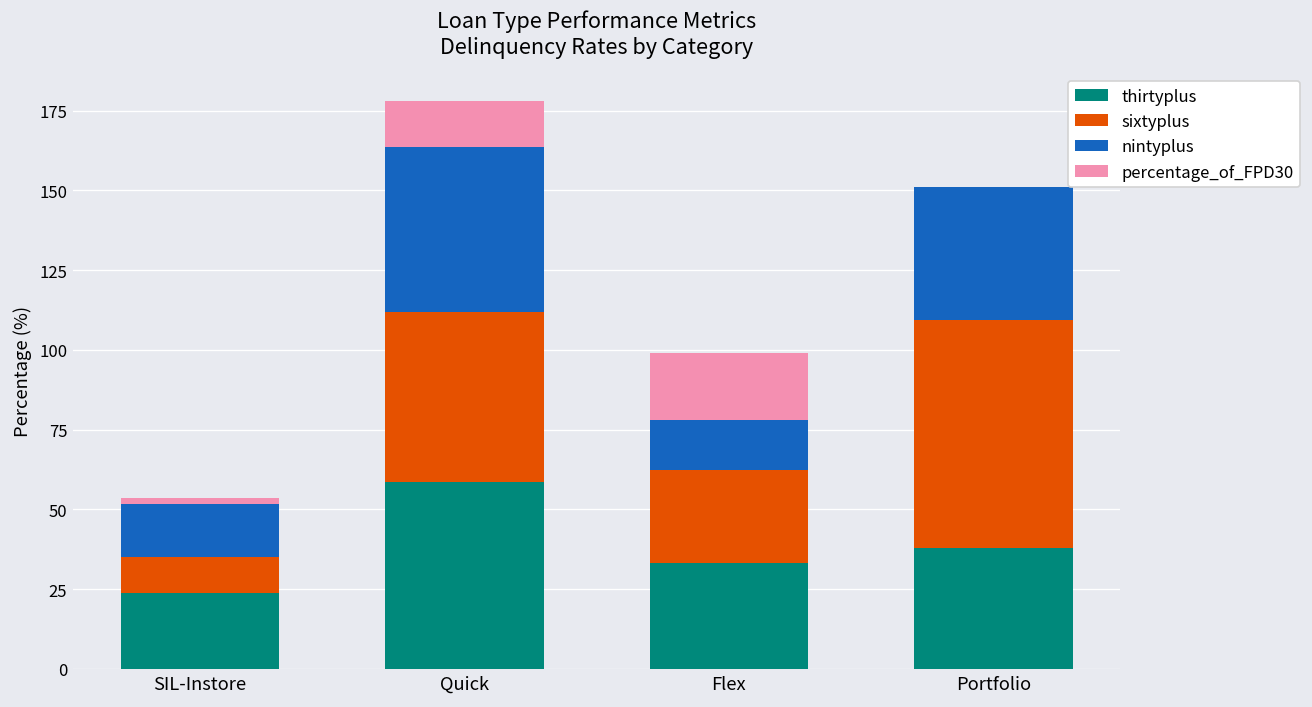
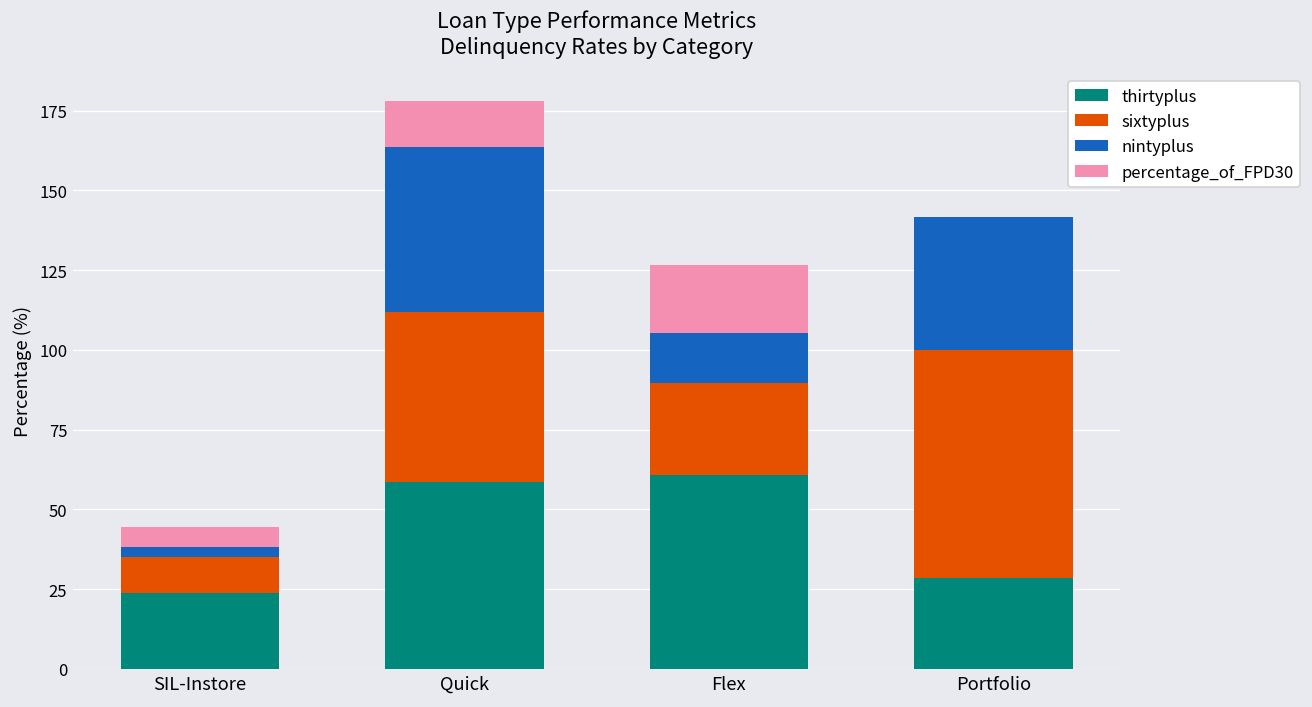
  {
    "thirtyplus": {
      "SIL-Instore": 24,
      "Quick": 59,
-     "Flex": 33,
-     "Portfolio": 38
+     "Flex": 61,
+     "Portfolio": 29
    },
    "sixtyplus": {
      "SIL-Instore": 12,
      "Quick": 53,
      "Flex": 29,
      "Portfolio": 71
    },
    "nintyplus": {
-     "SIL-Instore": 16,
+     "SIL-Instore": 3,
      "Quick": 52,
      "Flex": 16,
      "Portfolio": 42
    },
    "percentage_of_FPD30": {
-     "SIL-Instore": 2,
+     "SIL-Instore": 6,
      "Quick": 14,
      "Flex": 21,
      "Portfolio": 0
    }
  }
